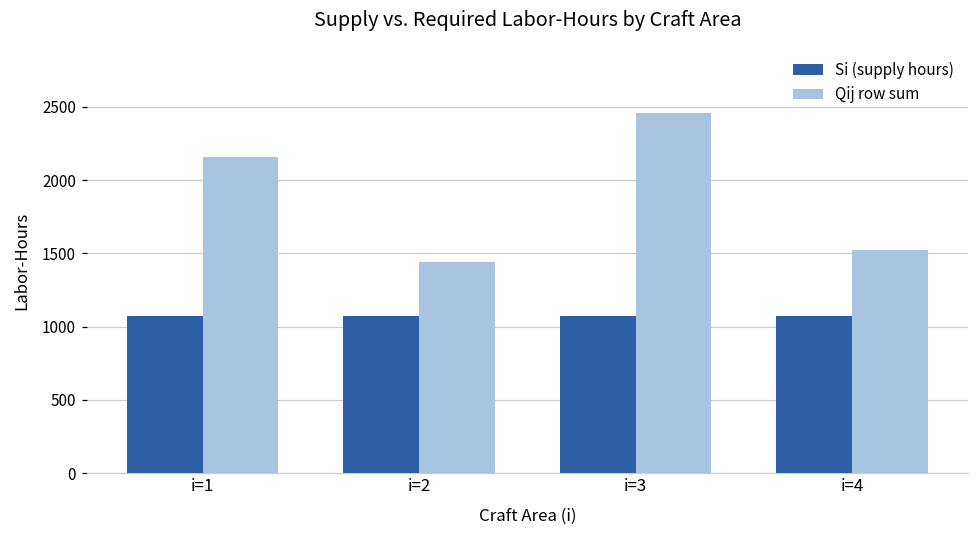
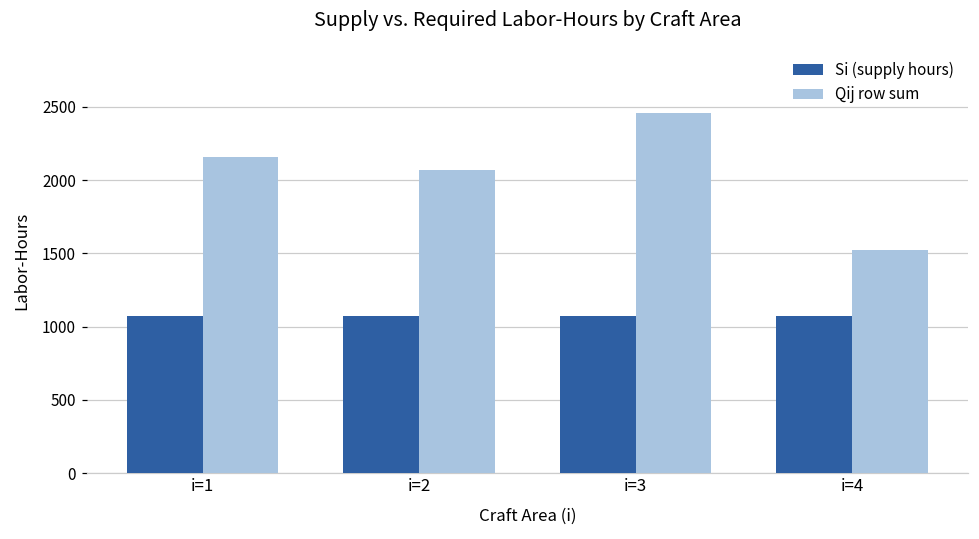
  {
    "Si (supply hours)": {
      "i=1": 1070,
      "i=2": 1070,
      "i=3": 1070,
      "i=4": 1070
    },
    "Qij row sum": {
      "i=1": 2160,
-     "i=2": 1440,
+     "i=2": 2070,
      "i=3": 2460,
      "i=4": 1520
    }
  }
